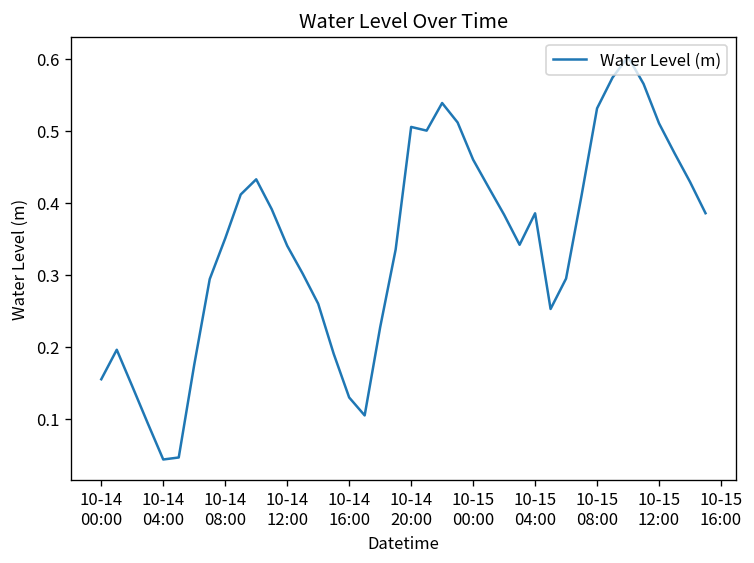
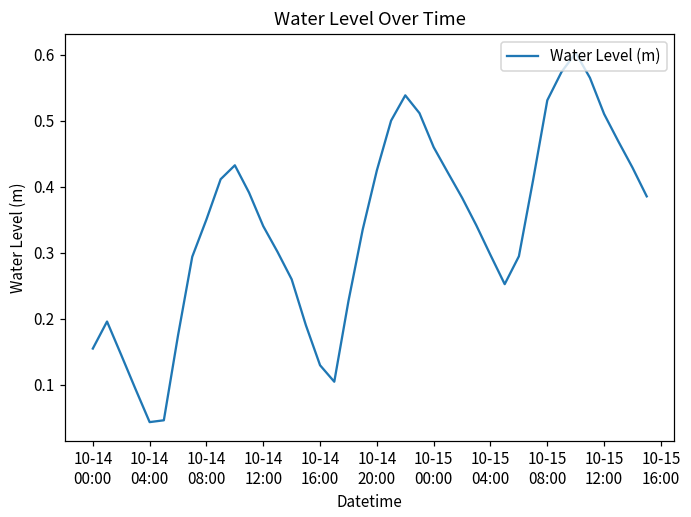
  {
    "10-14 00:00": 0.15,
    "10-14 04:00": 0.04,
    "10-14 08:00": 0.35,
    "10-14 12:00": 0.34,
    "10-14 16:00": 0.13,
-   "10-14 20:00": 0.51,
+   "10-14 20:00": 0.42,
    "10-15 00:00": 0.46,
-   "10-15 04:00": 0.39,
+   "10-15 04:00": 0.30,
    "10-15 08:00": 0.53,
    "10-15 12:00": 0.51
  }
